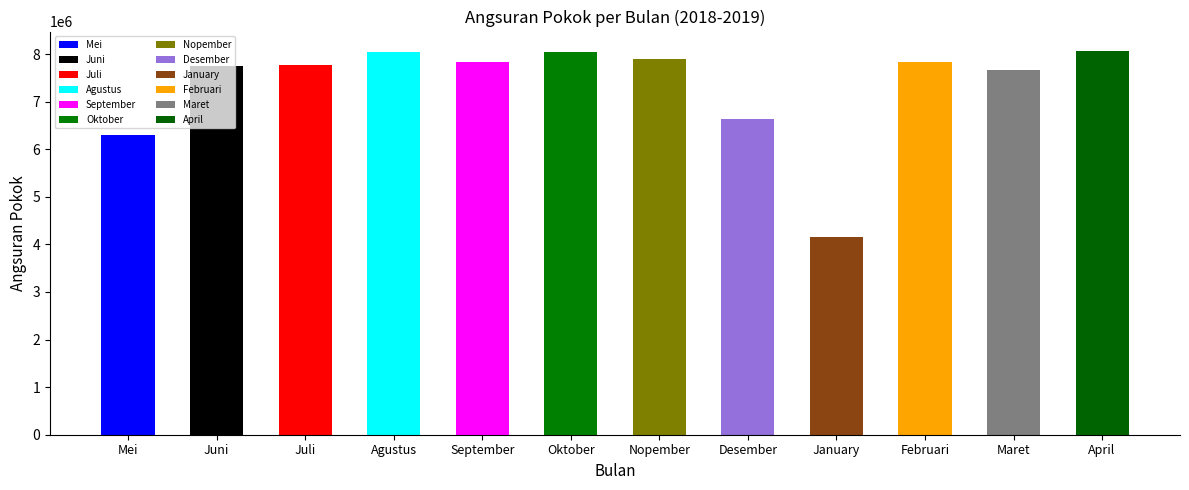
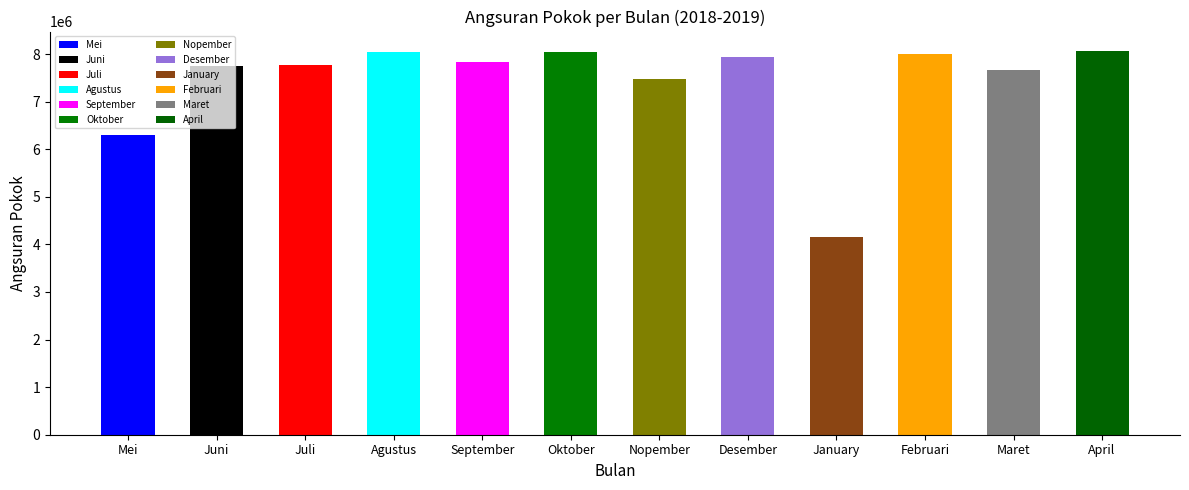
  {
    "Mei": 6300000,
    "Juli": 7800000,
    "Agustus": 8000000,
    "September": 7800000,
    "Oktober": 8000000,
-   "Nopember": 7900000,
-   "Desember": 6600000,
+   "Nopember": 7500000,
+   "Desember": 7900000,
    "January": 4100000,
-   "Februari": 7800000,
+   "Februari": 8000000,
    "Maret": 7700000,
    "April": 8100000
  }
